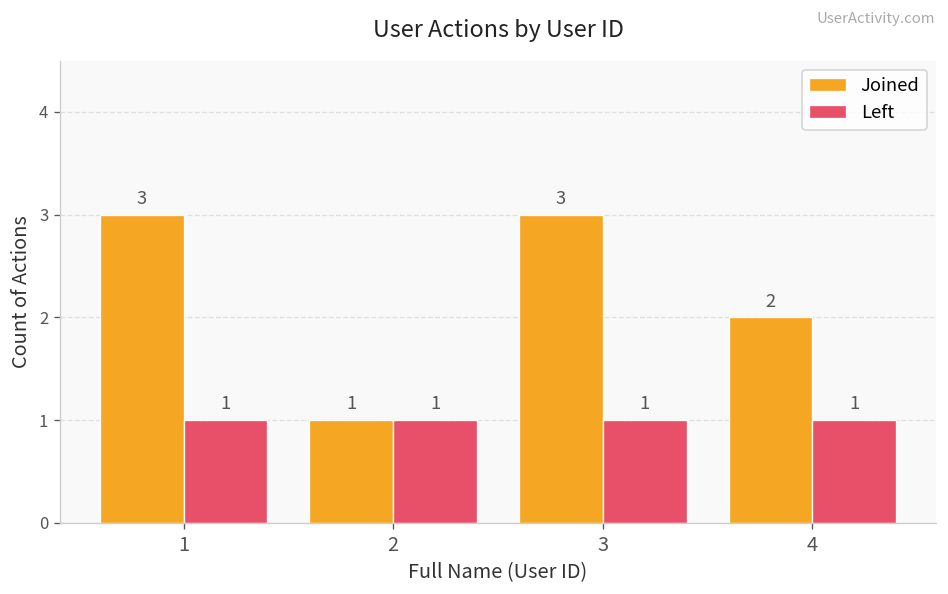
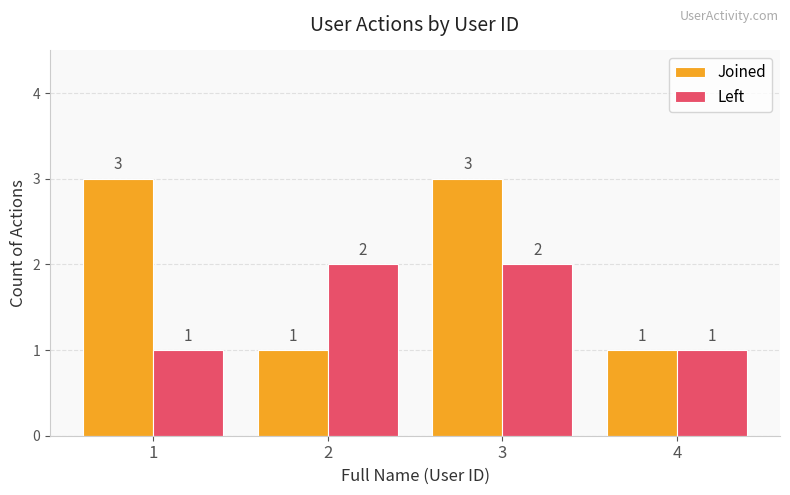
  {
    "Joined": {
      "1": 3,
      "2": 1,
      "3": 3,
-     "4": 2
+     "4": 1
    },
    "Left": {
      "1": 1,
-     "2": 1,
-     "3": 1,
+     "2": 2,
+     "3": 2,
      "4": 1
    }
  }
